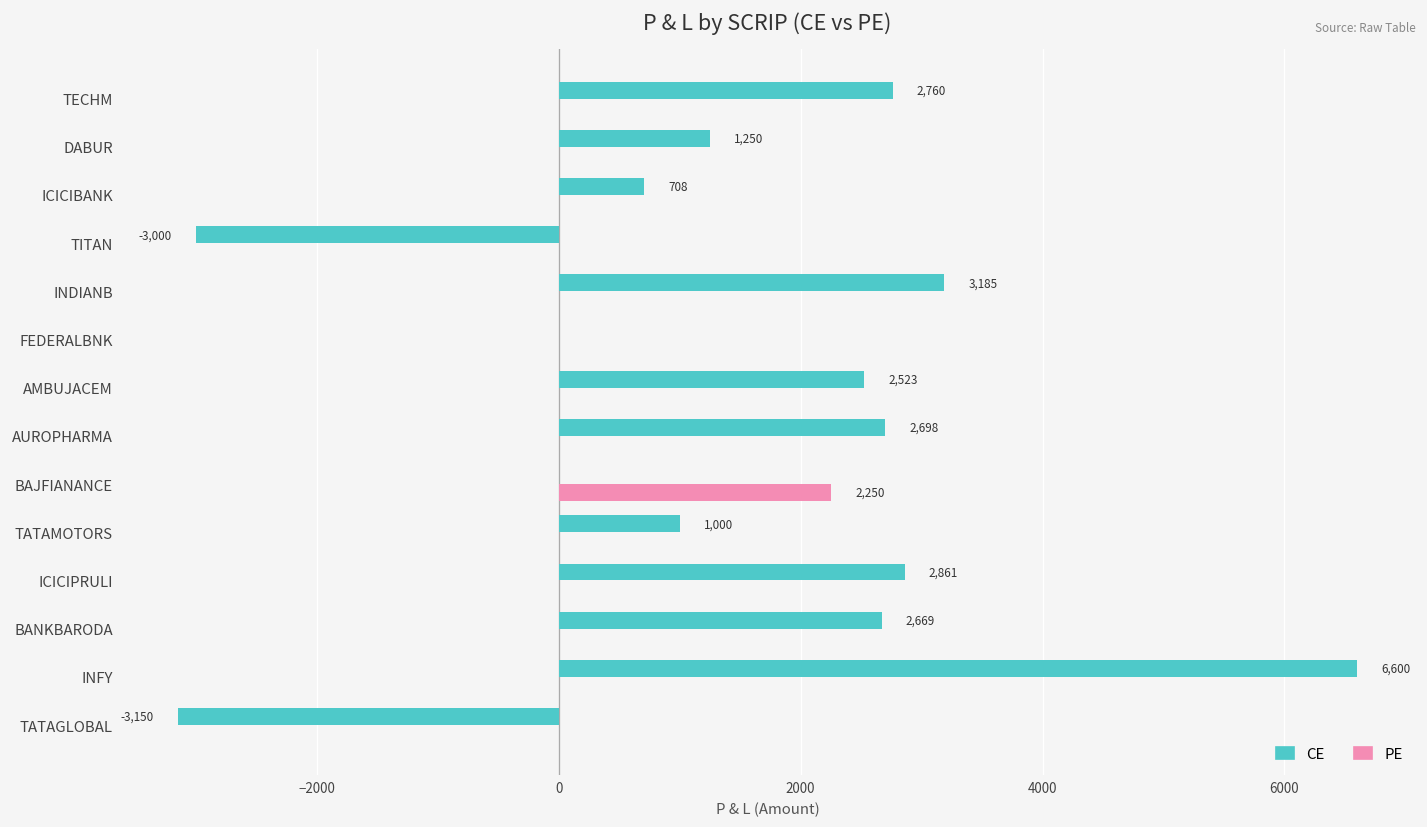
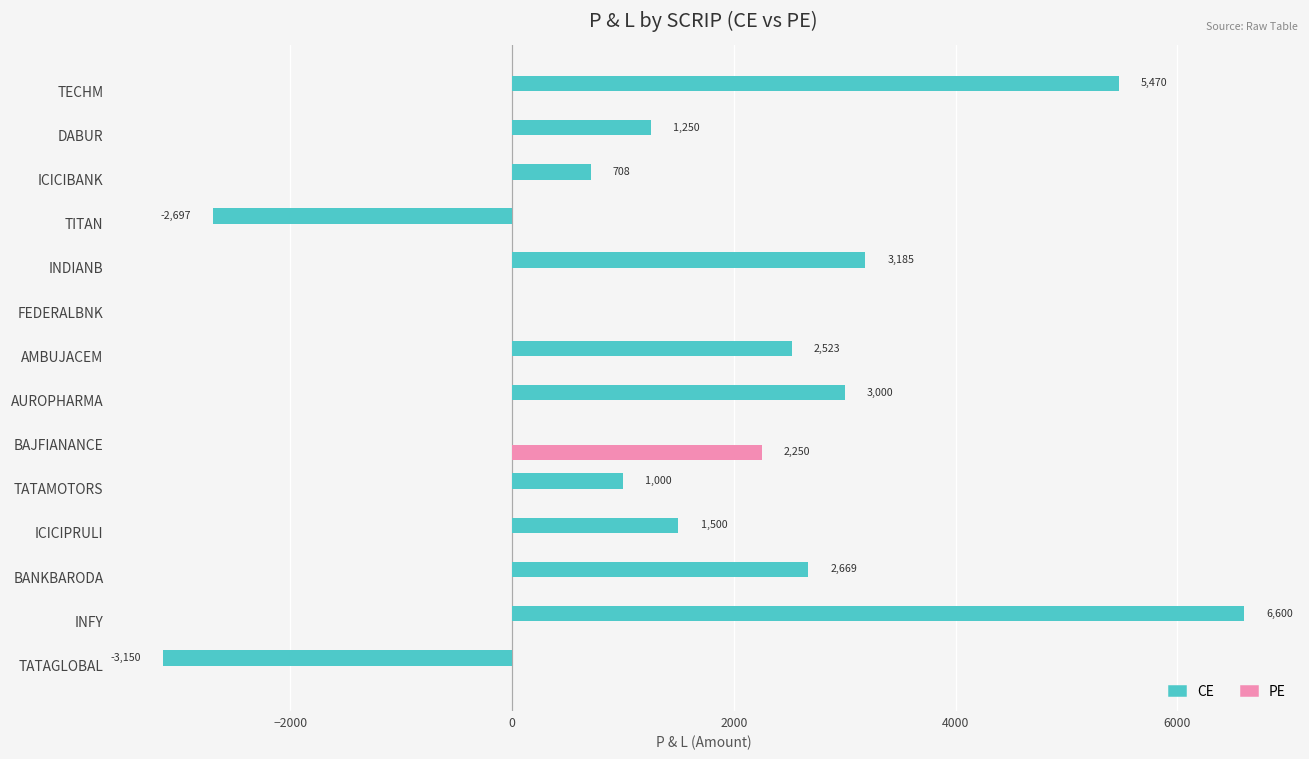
  {
    "CE": {
-     "TECHM": "2,760",
+     "TECHM": "5,470",
      "DABUR": "1,250",
      "ICICIBANK": "708",
-     "TITAN": "-3,000",
+     "TITAN": "-2,697",
      "INDIANB": "3,185",
      "AMBUJACEM": "2,523",
-     "AUROPHARMA": "2,698",
+     "AUROPHARMA": "3,000",
      "TATAMOTORS": "1,000",
-     "ICICIPRULI": "2,861",
+     "ICICIPRULI": "1,500",
      "BANKBARODA": "2,669",
      "INFY": "6,600",
      "TATAGLOBAL": "-3,150"
    },
    "PE": {
      "BAJFIANANCE": "2,250"
    }
  }
